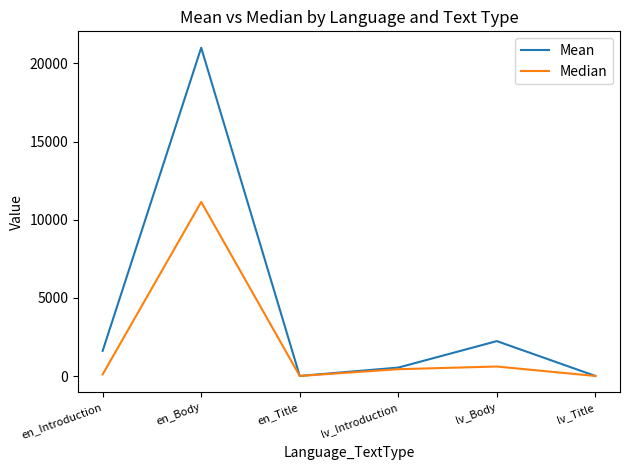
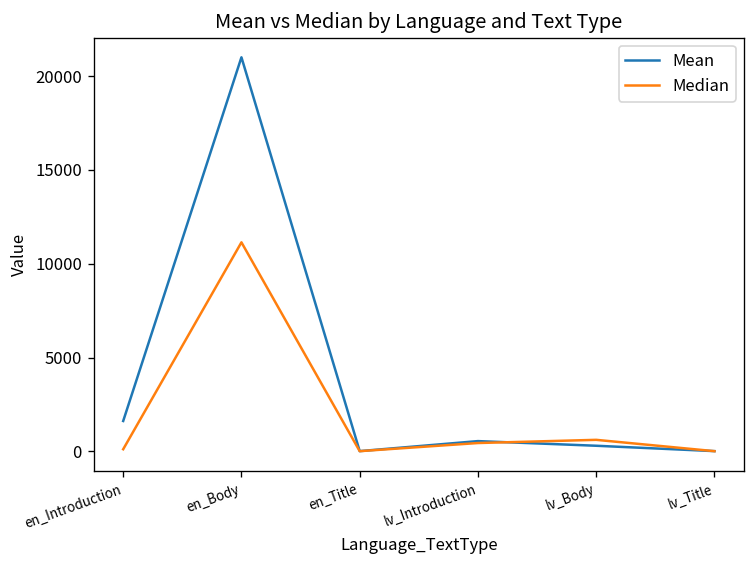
  {
    "Mean": {
      "en_Introduction": 1600,
      "en_Body": 21000,
-     "lv_Body": 2200
+     "lv_Body": 300
    },
    "Median": {
      "en_Introduction": 100,
      "en_Body": 11100,
      "lv_Body": 600
    }
  }
